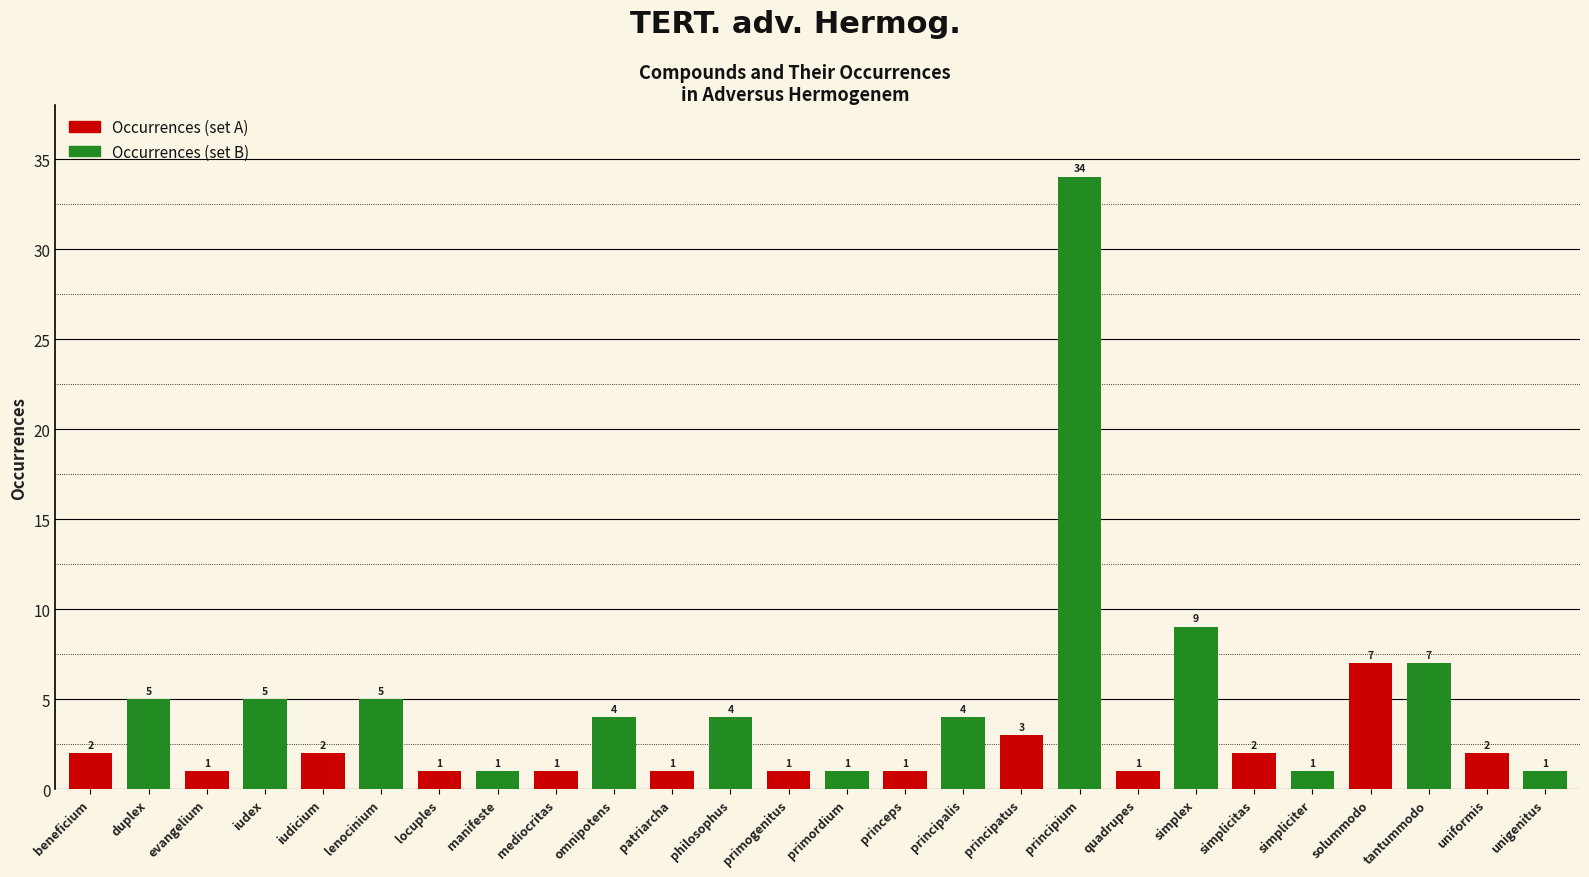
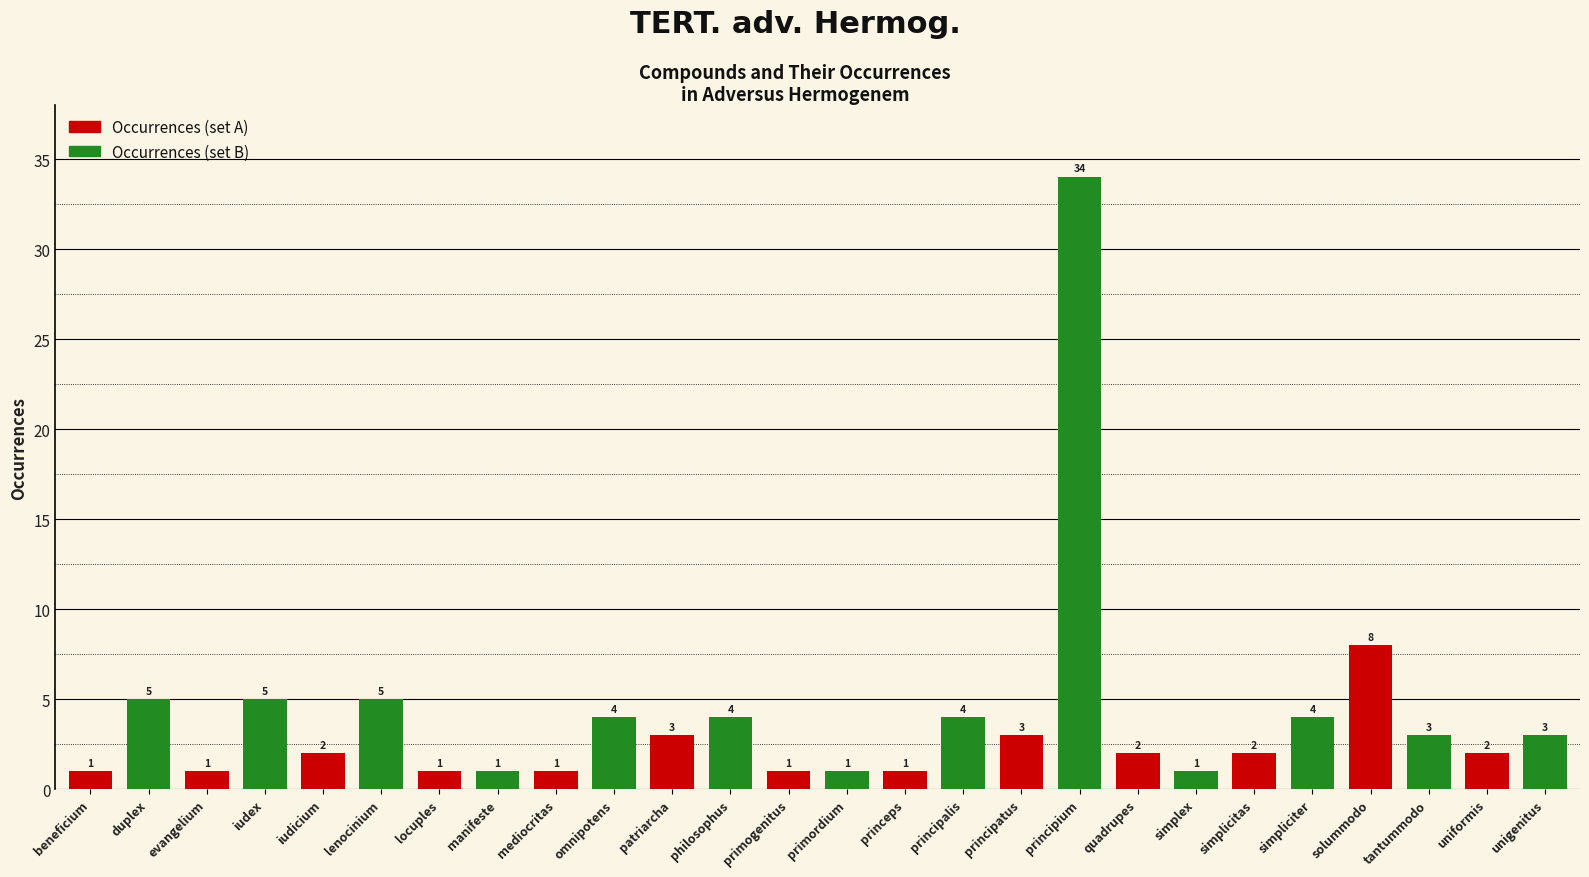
  {
-   "beneficium": 2,
+   "beneficium": 1,
    "duplex": 5,
    "evangelium": 1,
    "iudex": 5,
    "iudicium": 2,
    "lenocinium": 5,
    "locuples": 1,
    "manifeste": 1,
    "mediocritas": 1,
    "omnipotens": 4,
-   "patriarcha": 1,
+   "patriarcha": 3,
    "philosophus": 4,
    "primogenitus": 1,
    "primordium": 1,
    "princeps": 1,
    "principalis": 4,
    "principatus": 3,
    "principium": 34,
-   "quadrupes": 1,
-   "simplex": 9,
+   "quadrupes": 2,
+   "simplex": 1,
    "simplicitas": 2,
-   "simpliciter": 1,
-   "solummodo": 7,
-   "tantummodo": 7,
+   "simpliciter": 4,
+   "solummodo": 8,
+   "tantummodo": 3,
    "uniformis": 2,
-   "unigenitus": 1
+   "unigenitus": 3
  }
